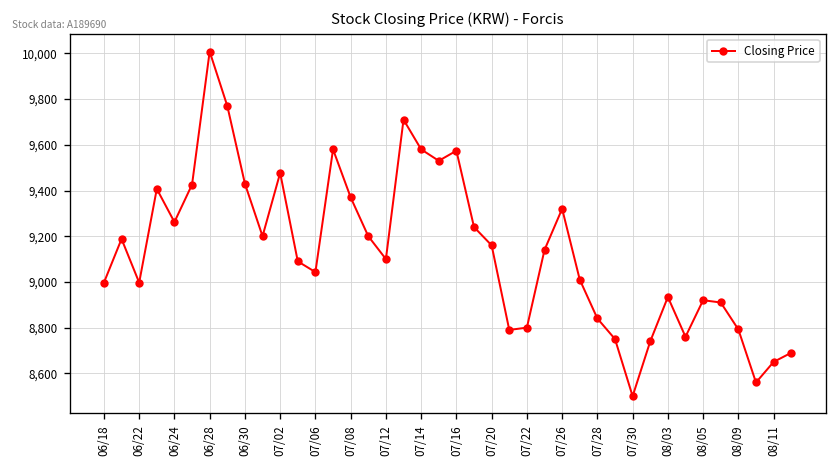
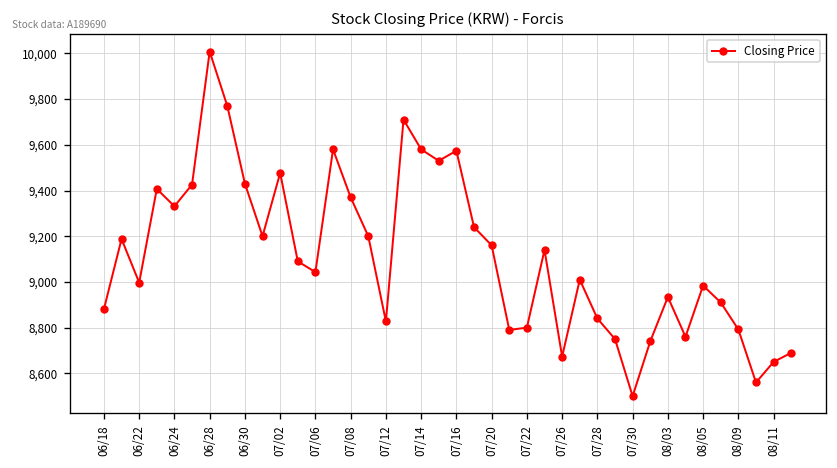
  {
-   "06/18": "9,000",
+   "06/18": "8,880",
    "06/22": "9,000",
-   "06/24": "9,260",
+   "06/24": "9,330",
    "06/28": "10,010",
    "06/30": "9,430",
    "07/02": "9,480",
    "07/06": "9,040",
    "07/08": "9,370",
-   "07/12": "9,100",
+   "07/12": "8,830",
    "07/14": "9,580",
    "07/16": "9,570",
    "07/20": "9,160",
    "07/22": "8,800",
-   "07/26": "9,320",
+   "07/26": "8,670",
    "07/28": "8,840",
    "07/30": "8,500",
    "08/03": "8,930",
-   "08/05": "8,920",
+   "08/05": "8,980",
    "08/09": "8,790",
    "08/11": "8,650"
  }
